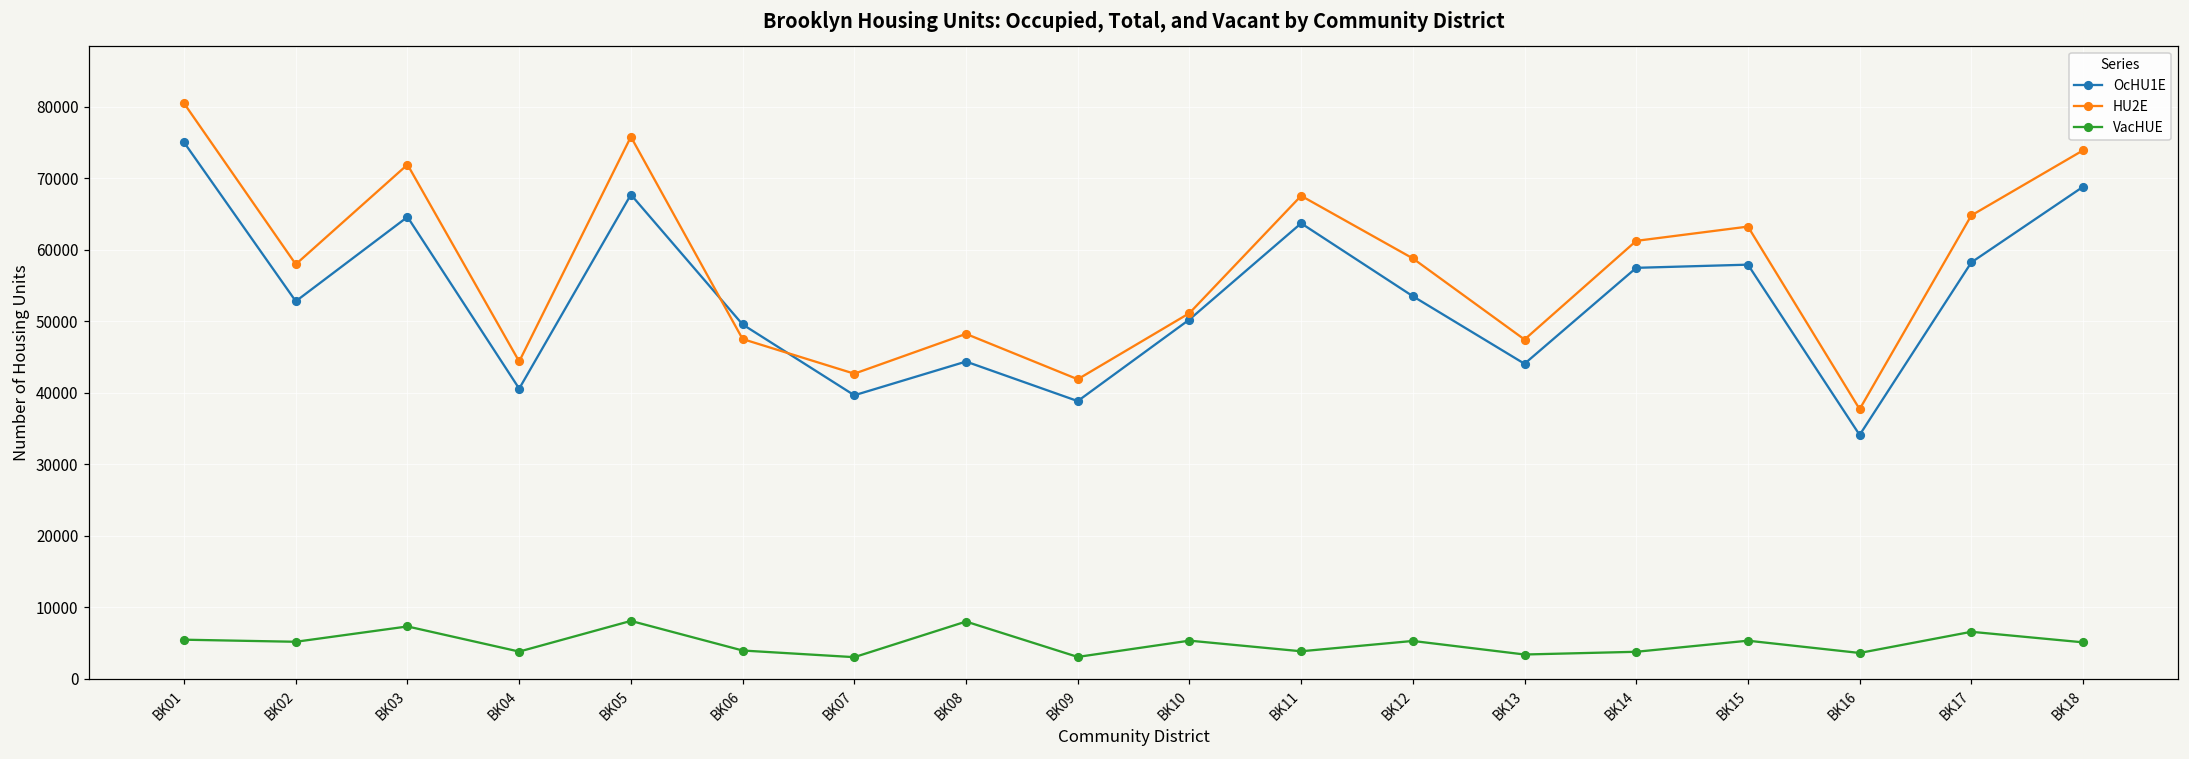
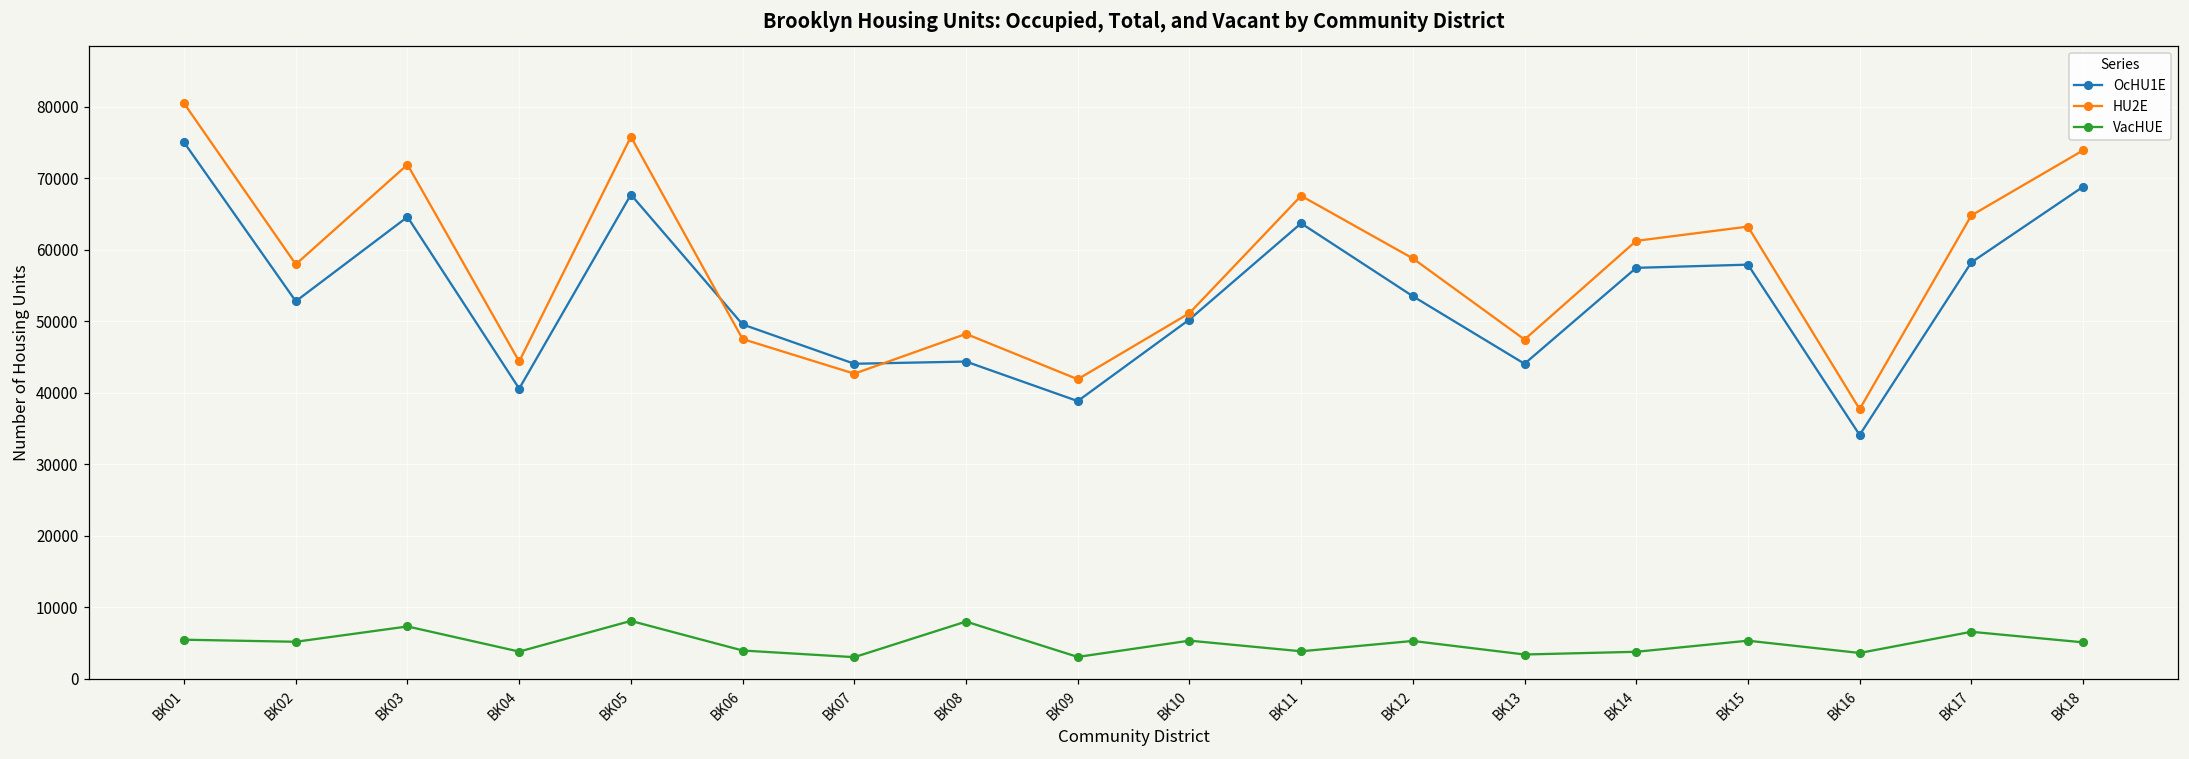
  {
    "OcHU1E": {
      "BK01": 75000,
      "BK02": 53000,
      "BK03": 65000,
      "BK04": 41000,
      "BK05": 68000,
      "BK06": 50000,
-     "BK07": 40000,
+     "BK07": 44000,
      "BK08": 44000,
      "BK09": 39000,
      "BK10": 50000,
      "BK11": 64000,
      "BK12": 53000,
      "BK13": 44000,
      "BK14": 57000,
      "BK15": 58000,
      "BK16": 34000,
      "BK17": 58000,
      "BK18": 69000
    },
    "HU2E": {
      "BK01": 80000,
      "BK02": 58000,
      "BK03": 72000,
      "BK04": 44000,
      "BK05": 76000,
      "BK06": 47000,
      "BK07": 43000,
      "BK08": 48000,
      "BK09": 42000,
      "BK10": 51000,
      "BK11": 68000,
      "BK12": 59000,
      "BK13": 47000,
      "BK14": 61000,
      "BK15": 63000,
      "BK16": 38000,
      "BK17": 65000,
      "BK18": 74000
    },
    "VacHUE": {
      "BK01": 5000,
      "BK02": 5000,
      "BK03": 7000,
      "BK04": 4000,
      "BK05": 8000,
      "BK06": 4000,
      "BK07": 3000,
      "BK08": 8000,
      "BK09": 3000,
      "BK10": 5000,
      "BK11": 4000,
      "BK12": 5000,
      "BK13": 3000,
      "BK14": 4000,
      "BK15": 5000,
      "BK16": 4000,
      "BK17": 7000,
      "BK18": 5000
    }
  }
